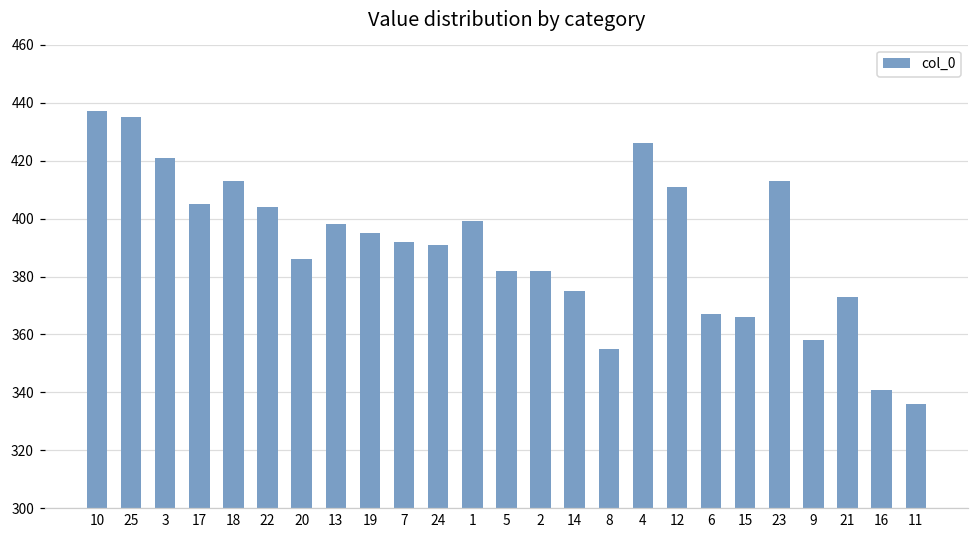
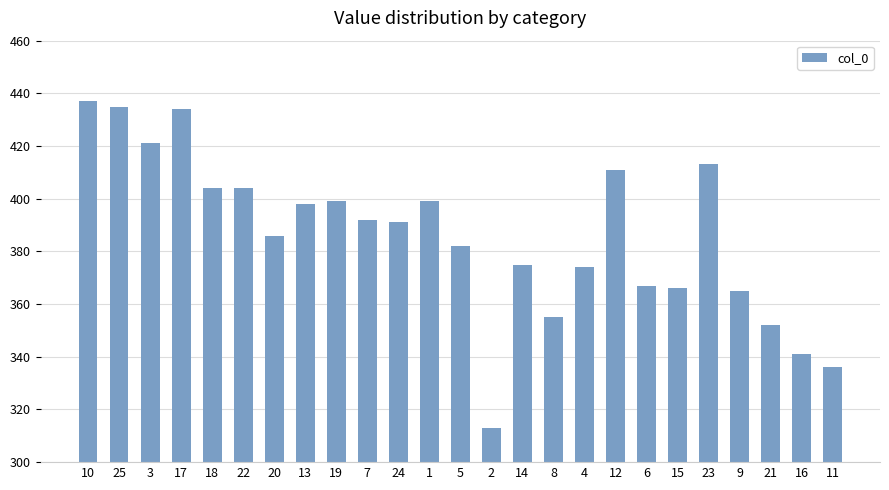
  {
    "10": 437,
    "25": 435,
    "3": 421,
-   "17": 405,
-   "18": 413,
+   "17": 434,
+   "18": 404,
    "22": 404,
    "20": 386,
    "13": 398,
-   "19": 395,
+   "19": 399,
    "7": 392,
    "24": 391,
    "1": 399,
    "5": 382,
-   "2": 382,
+   "2": 313,
    "14": 375,
    "8": 355,
-   "4": 426,
+   "4": 374,
    "12": 411,
    "6": 367,
    "15": 366,
    "23": 413,
-   "9": 358,
-   "21": 373,
+   "9": 365,
+   "21": 352,
    "16": 341,
    "11": 336
  }
